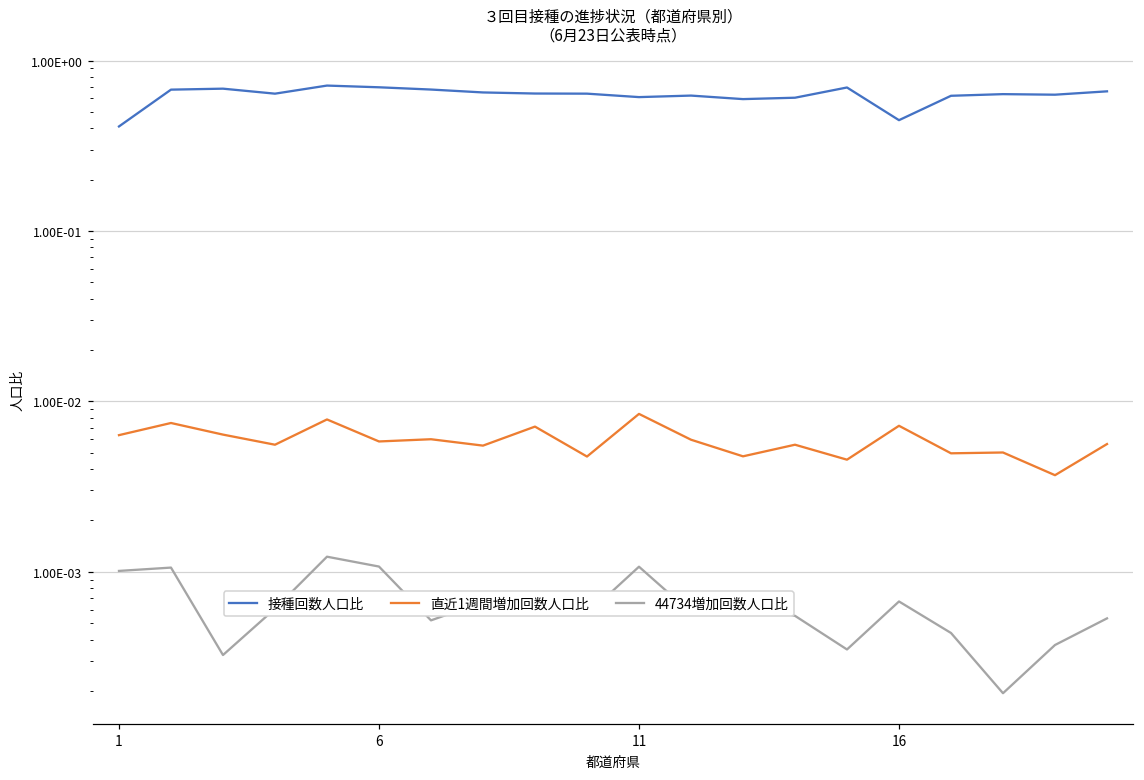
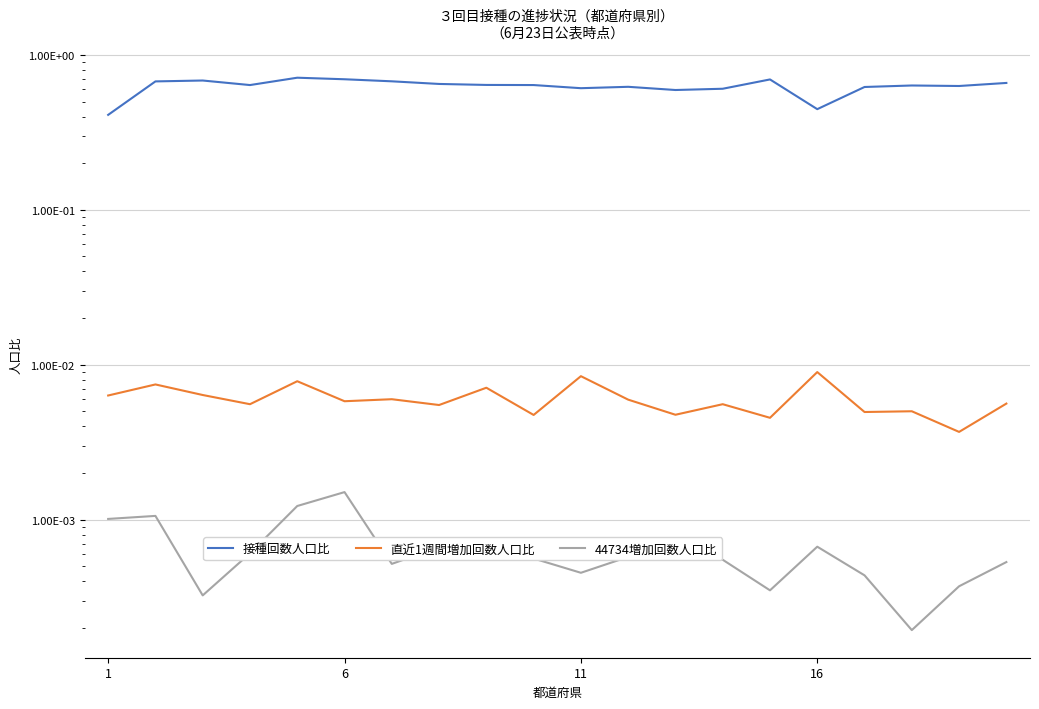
  {
    "接種回数人口比": {
      "1": 0.41,
      "6": 0.7,
      "11": 0.61,
      "16": 0.45
    },
    "直近1週間増加回数人口比": {
      "1": 0.0063,
      "6": 0.006,
      "11": 0.008,
-     "16": 0.007
+     "16": 0.009
    },
    "44734増加回数人口比": {
      "1": 0.0010,
-     "6": 0.0011,
-     "11": 0.0011,
+     "6": 0.0015,
+     "11": 0.00045,
      "16": 0.00067
    }
  }
